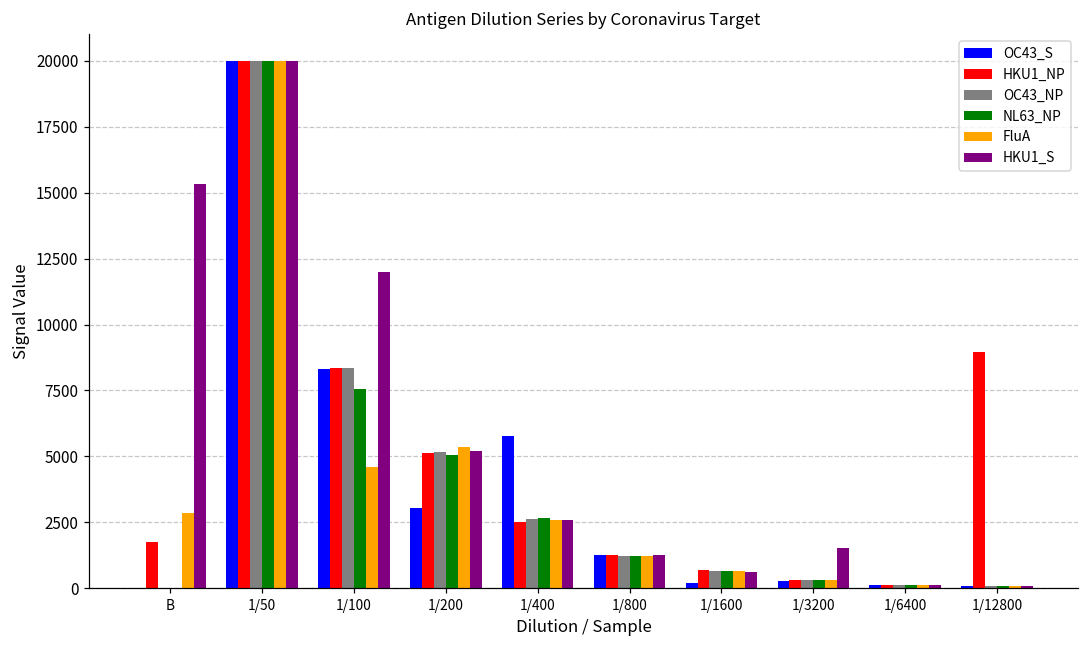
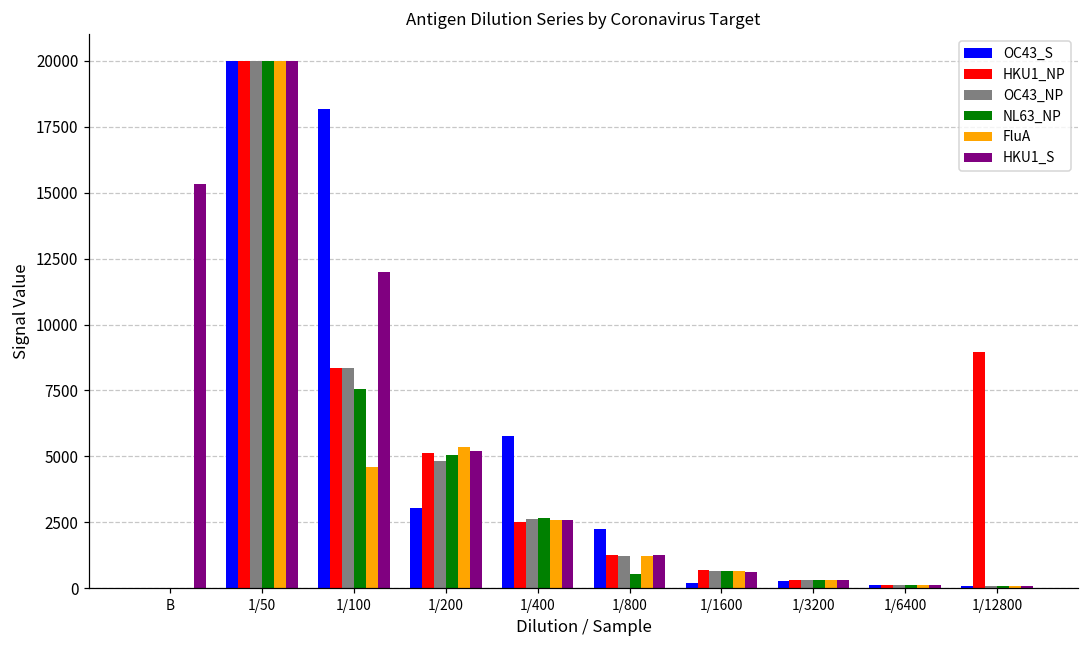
  {
    "OC43_S": {
      "1/50": 20000,
-     "1/100": 8300,
+     "1/100": 18200,
      "1/200": 3000,
      "1/400": 5800,
-     "1/800": 1200,
+     "1/800": 2200,
      "1/1600": 200,
      "1/3200": 300,
      "1/6400": 100
    },
    "HKU1_NP": {
-     "B": 1700,
+     "B": 0,
      "1/50": 20000,
      "1/100": 8300,
      "1/200": 5100,
      "1/400": 2500,
      "1/800": 1300,
      "1/1600": 700,
      "1/3200": 300,
      "1/6400": 100,
      "1/12800": 9000
    },
    "OC43_NP": {
      "1/50": 20000,
      "1/100": 8300,
-     "1/200": 5200,
+     "1/200": 4800,
      "1/400": 2600,
      "1/800": 1200,
      "1/1600": 600,
      "1/3200": 300,
      "1/6400": 100
    },
    "NL63_NP": {
      "1/50": 20000,
      "1/100": 7600,
      "1/200": 5100,
      "1/400": 2600,
-     "1/800": 1200,
+     "1/800": 500,
      "1/1600": 600,
      "1/3200": 300,
      "1/6400": 100
    },
    "FluA": {
-     "B": 2900,
+     "B": 0,
      "1/50": 20000,
      "1/100": 4600,
      "1/200": 5300,
      "1/400": 2600,
      "1/800": 1200,
      "1/1600": 600,
      "1/3200": 300,
      "1/6400": 100
    },
    "HKU1_S": {
      "B": 15300,
      "1/50": 20000,
      "1/100": 12000,
      "1/200": 5200,
      "1/400": 2600,
      "1/800": 1300,
      "1/1600": 600,
-     "1/3200": 1500,
+     "1/3200": 300,
      "1/6400": 100
    }
  }
